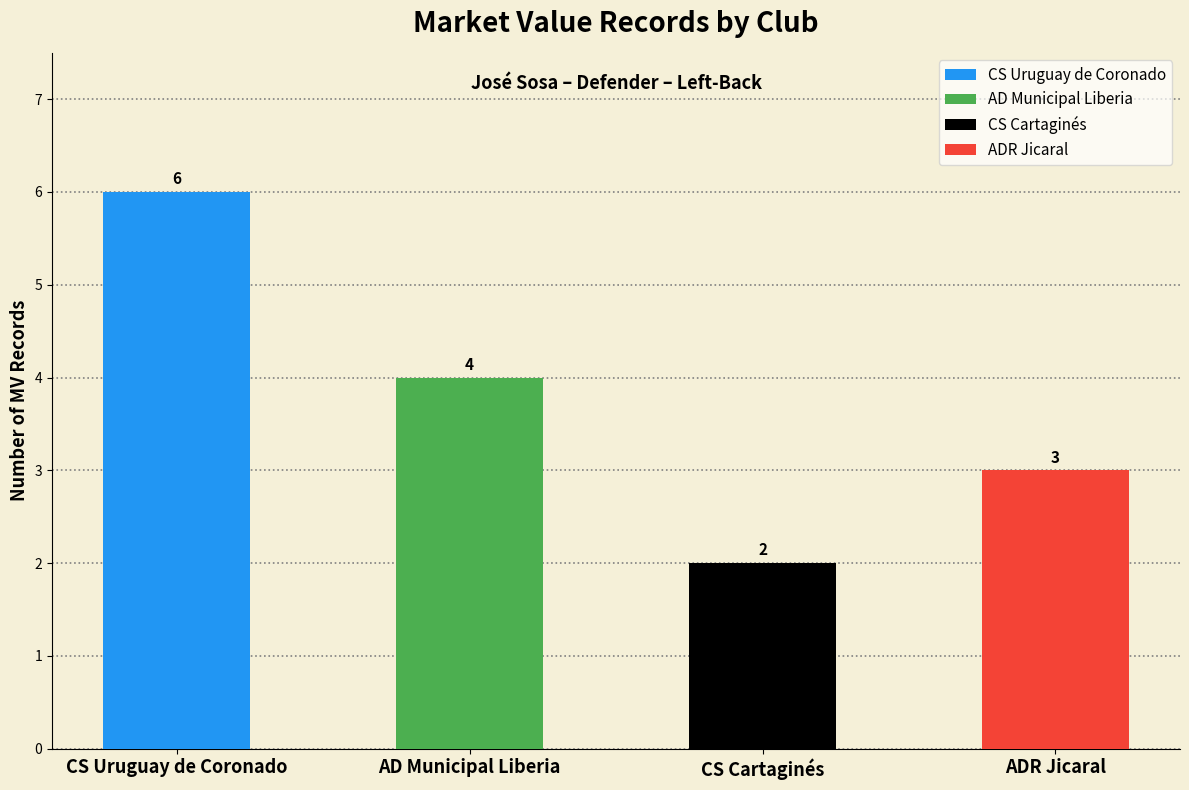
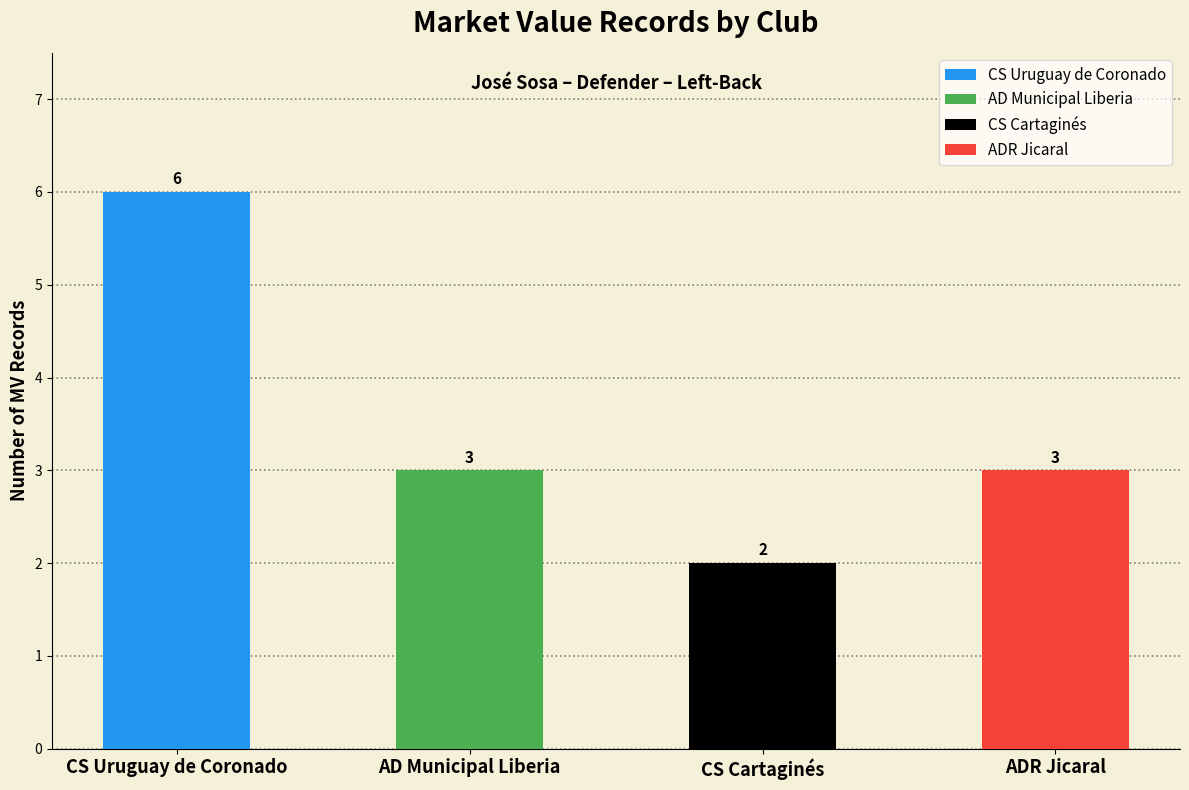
  {
    "AD Municipal Liberia": {
-     "AD Municipal Liberia": 4
+     "AD Municipal Liberia": 3
    },
    "CS Cartaginés": {
      "CS Cartaginés": 2
    },
    "ADR Jicaral": {
      "ADR Jicaral": 3
    }
  }
